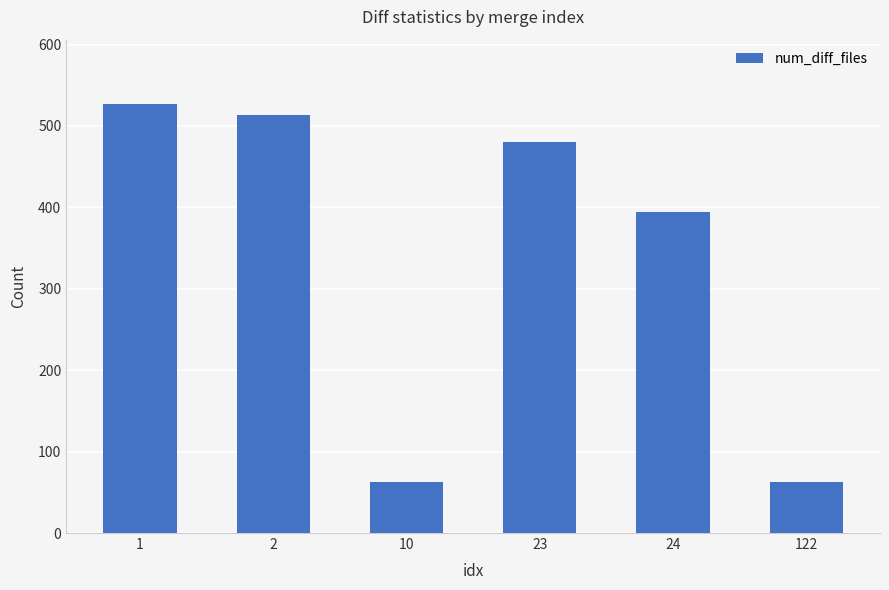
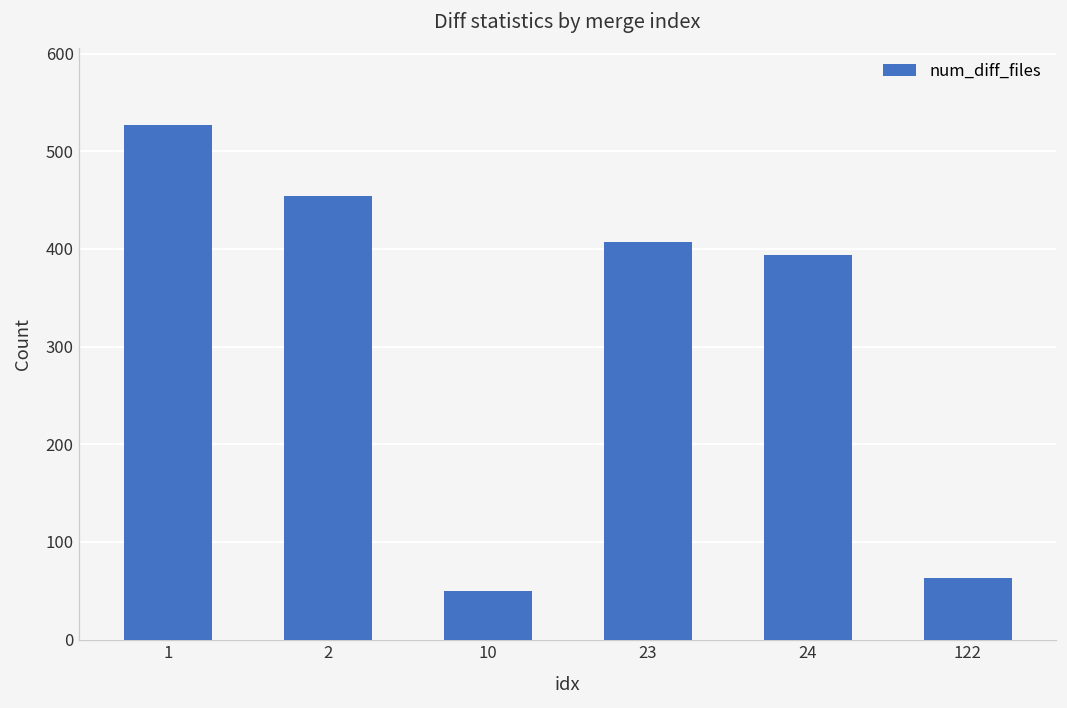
  {
    "1": 530,
-   "2": 510,
-   "10": 60,
-   "23": 480,
+   "2": 450,
+   "10": 50,
+   "23": 410,
    "24": 390,
    "122": 60
  }
